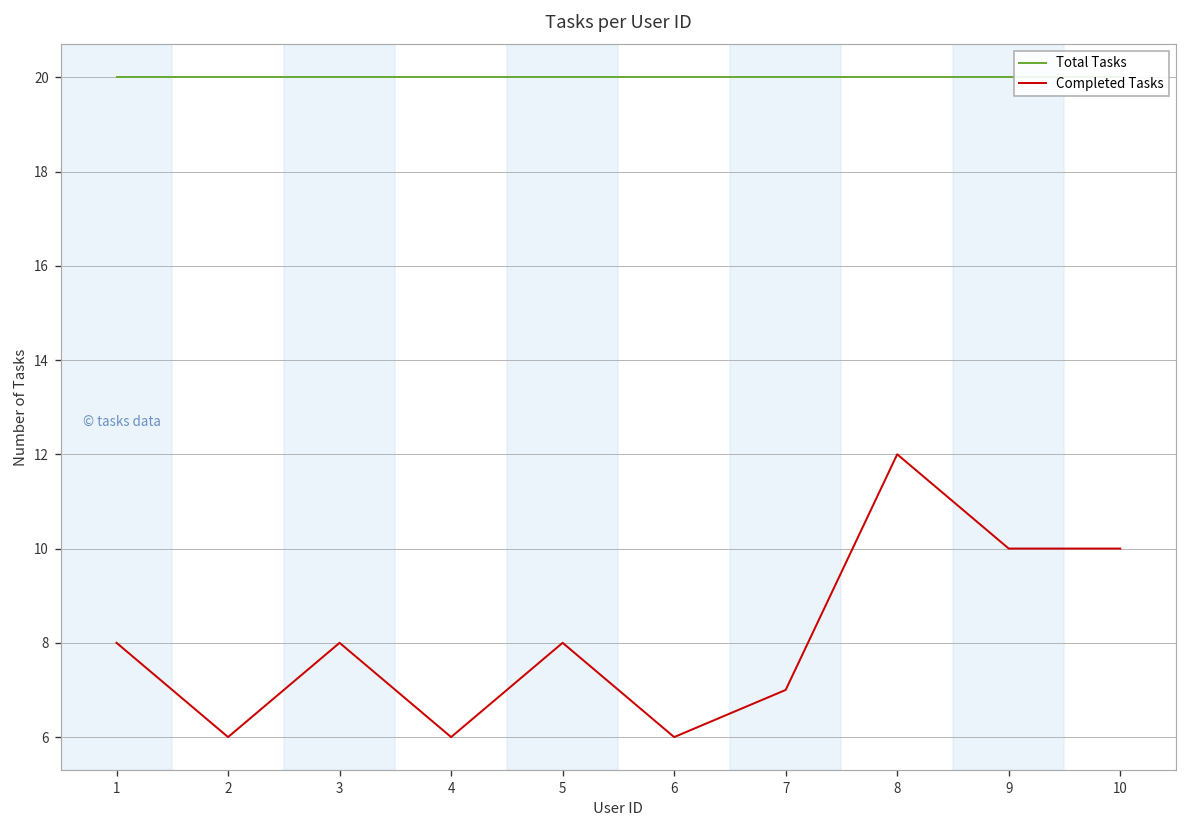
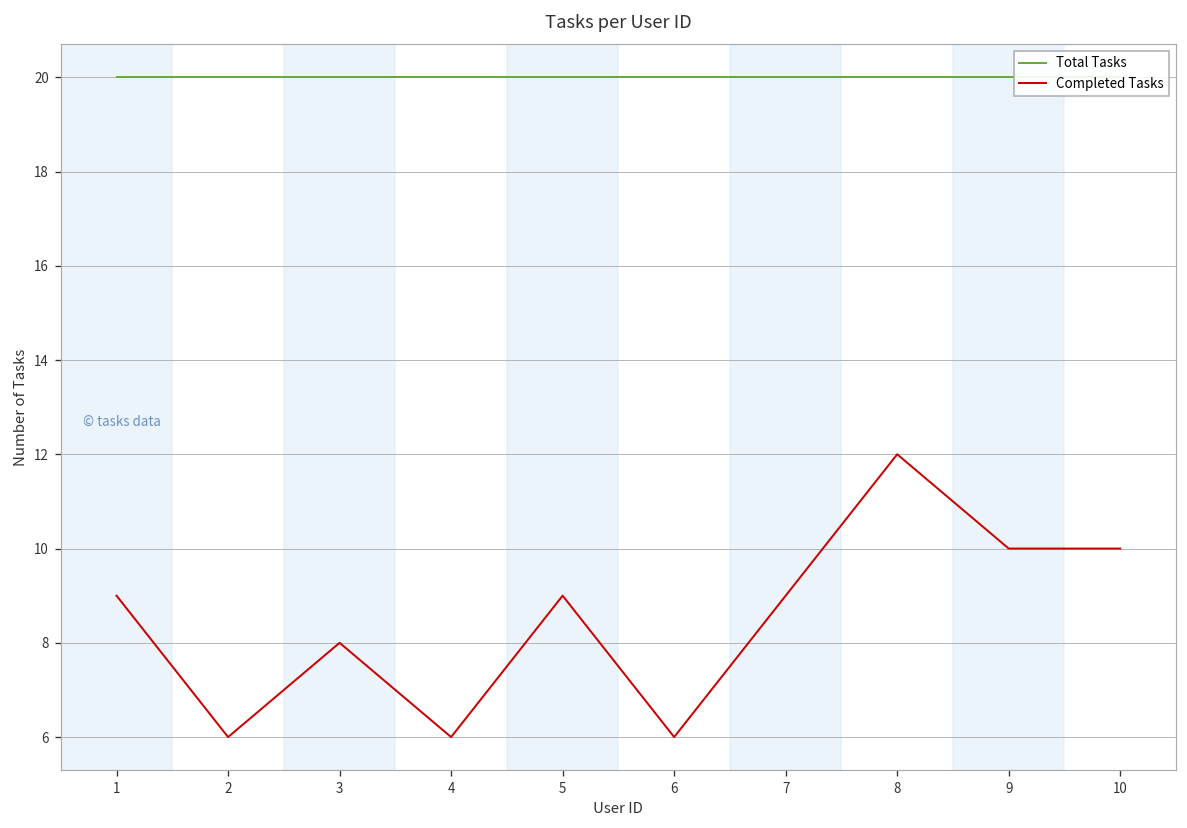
  {
    "Total Tasks": {
      "1": 20,
      "2": 20,
      "3": 20,
      "4": 20,
      "5": 20,
      "6": 20,
      "7": 20,
      "8": 20,
      "9": 20
    },
    "Completed Tasks": {
-     "1": 8,
+     "1": 9,
      "2": 6,
      "3": 8,
      "4": 6,
-     "5": 8,
+     "5": 9,
      "6": 6,
-     "7": 7,
+     "7": 9,
      "8": 12,
      "9": 10,
      "10": 10
    }
  }
